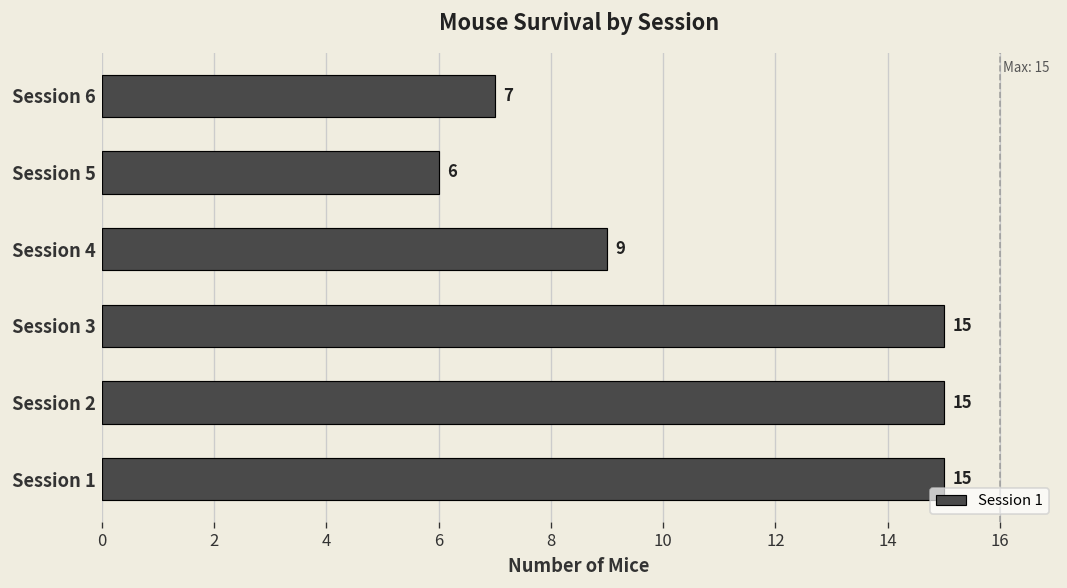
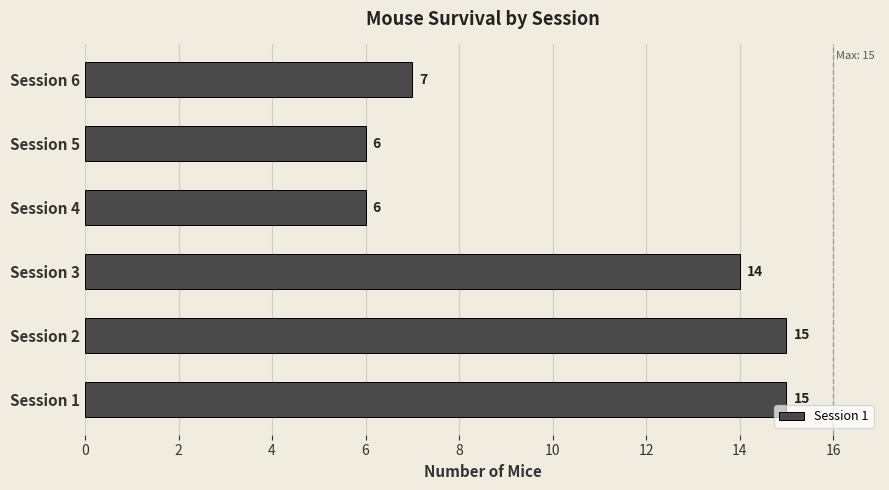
  {
    "Session 6": 7,
    "Session 5": 6,
-   "Session 4": 9,
-   "Session 3": 15,
+   "Session 4": 6,
+   "Session 3": 14,
    "Session 2": 15
  }
